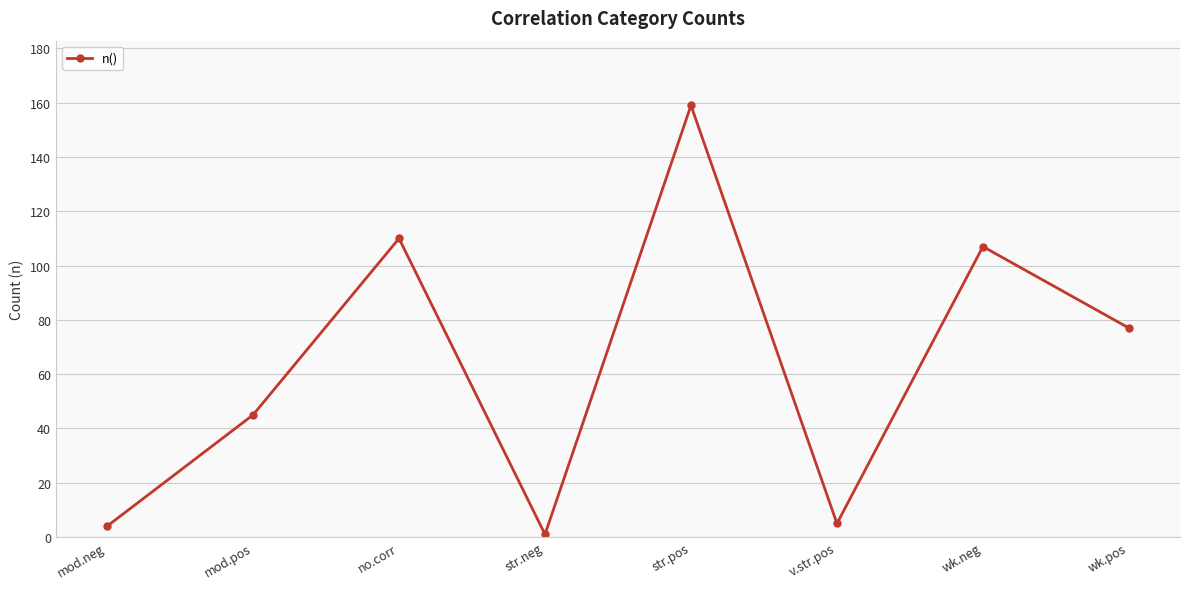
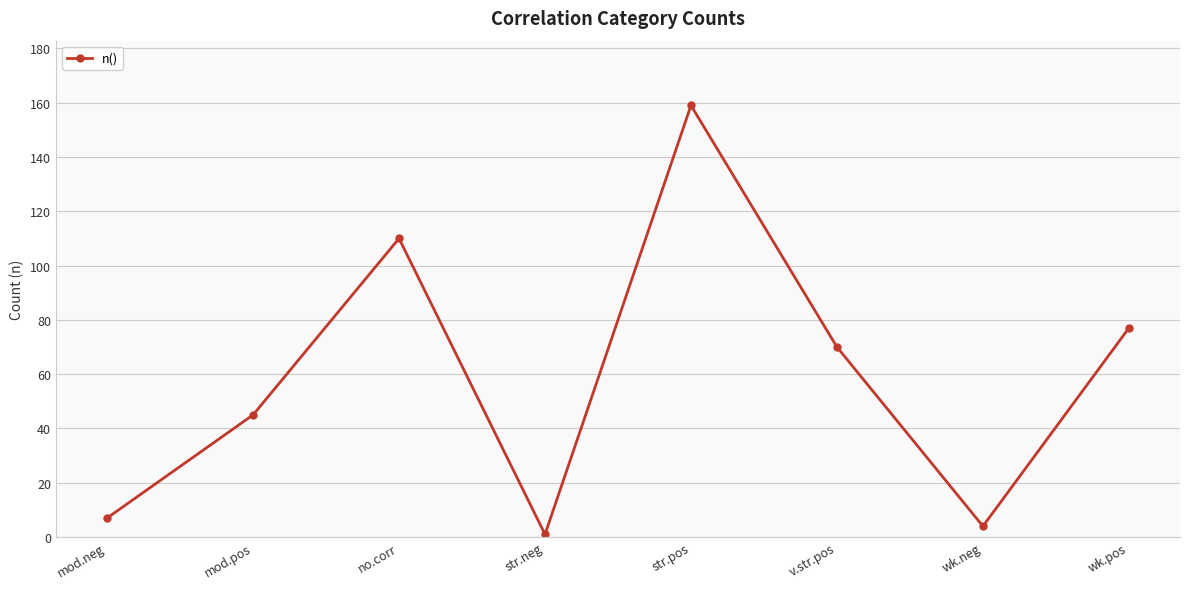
  {
-   "mod.neg": 4,
+   "mod.neg": 7,
    "mod.pos": 45,
    "no.corr": 110,
    "str.neg": 1,
    "str.pos": 159,
-   "v.str.pos": 5,
-   "wk.neg": 107,
+   "v.str.pos": 70,
+   "wk.neg": 4,
    "wk.pos": 77
  }
